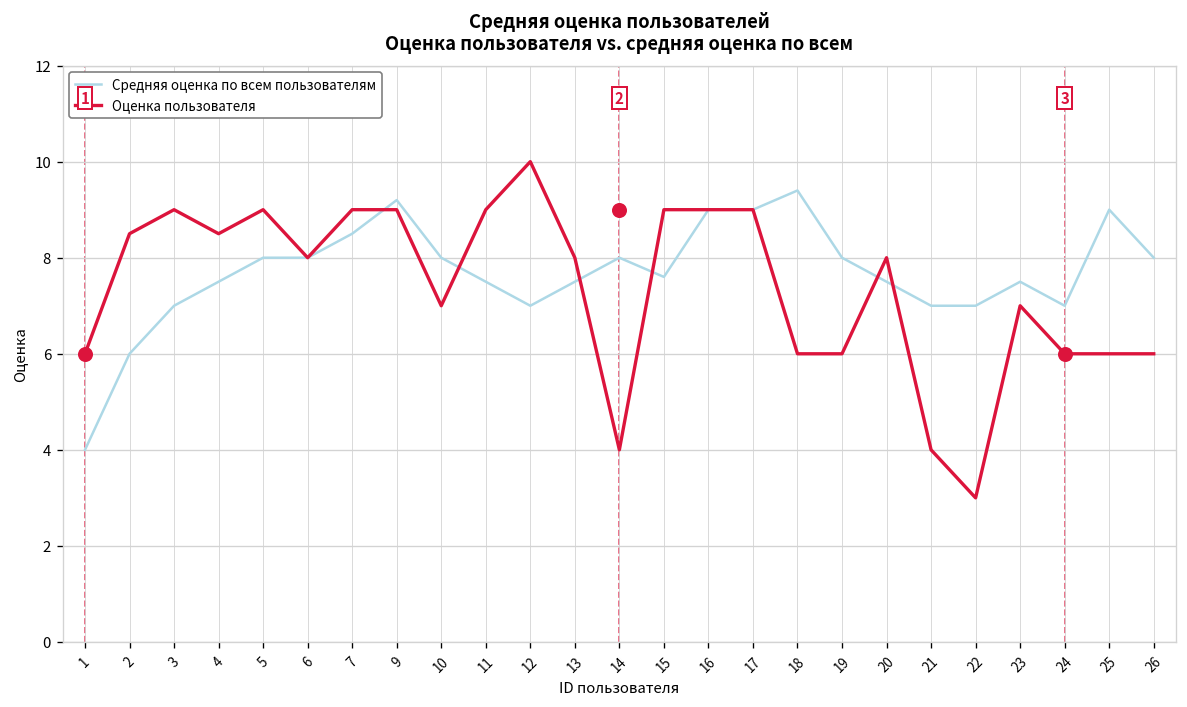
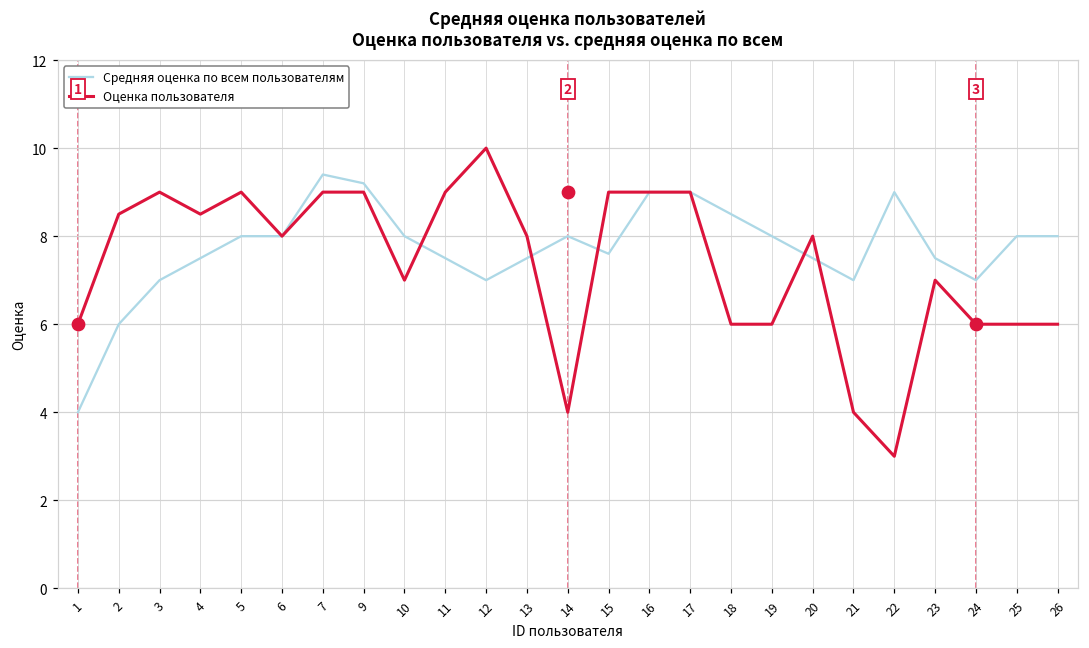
  {
    "Средняя оценка по всем пользователям": {
      "1": 4.0,
      "2": 6.0,
      "3": 7.0,
      "4": 7.5,
      "5": 8.0,
-     "7": 8.5,
+     "7": 9.4,
      "9": 9.2,
      "10": 8.0,
      "11": 7.5,
      "12": 7.0,
      "13": 7.5,
      "14": 8.0,
      "15": 7.6,
-     "18": 9.4,
+     "18": 8.5,
      "19": 8.0,
      "20": 7.5,
      "21": 7.0,
-     "22": 7,
+     "22": 9,
      "23": 7.5,
      "24": 7.0,
-     "25": 9,
+     "25": 8,
      "26": 8.0
    }
  }
